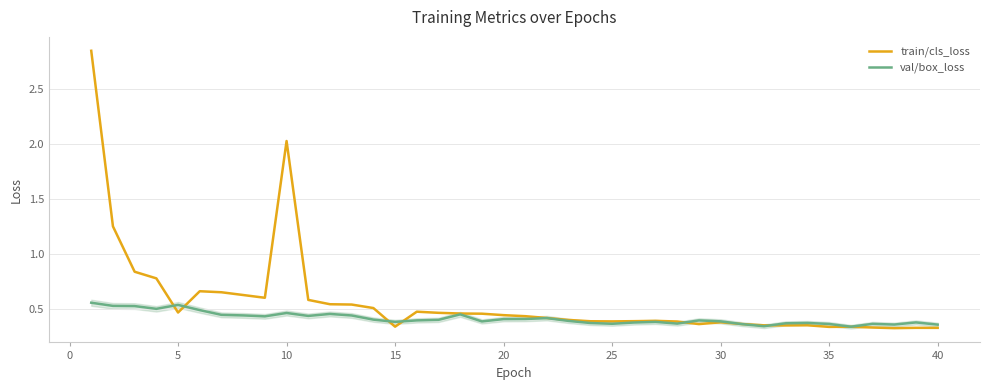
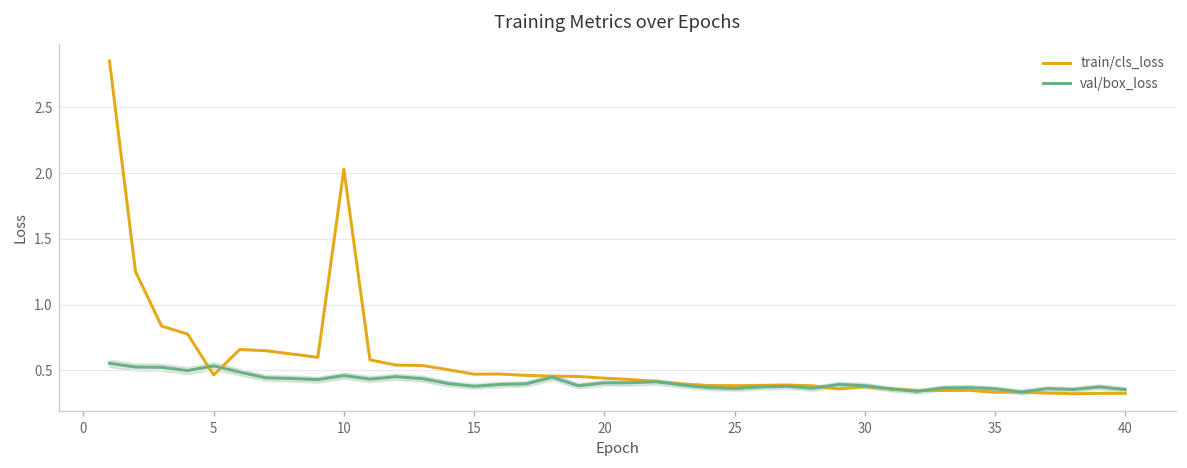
  {
    "train/cls_loss": {
      "5": 0.46,
      "10": 2.03,
-     "15": 0.33,
+     "15": 0.47,
      "35": 0.33,
      "40": 0.32
    }
  }
